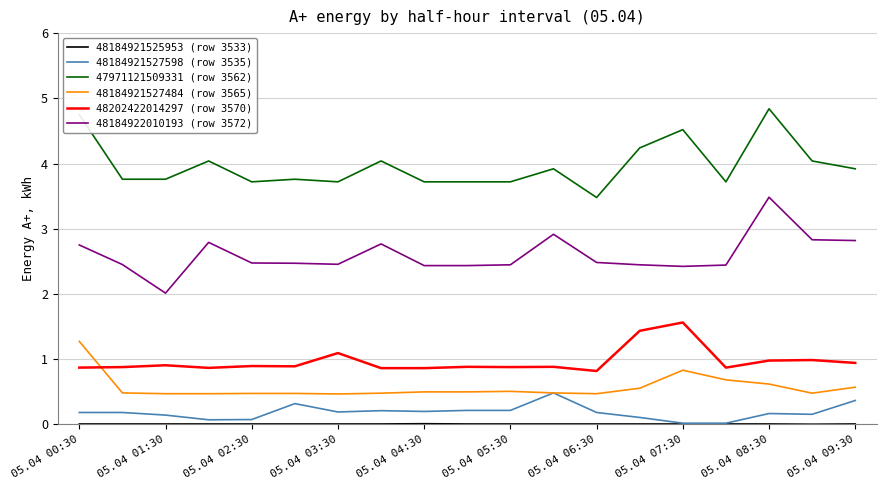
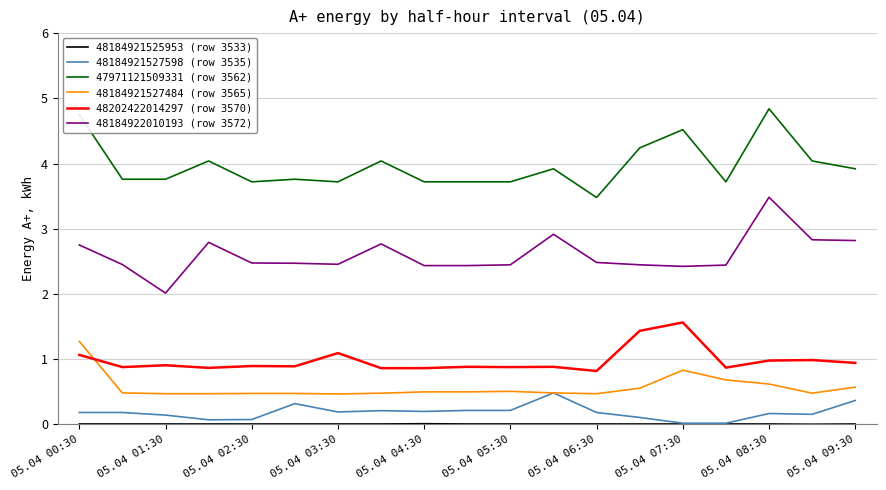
  {
    "48184921525953 (row 3533)": {
      "05.04 00:30": 0.0,
      "05.04 01:30": 0.0,
      "05.04 02:30": 0.0,
      "05.04 03:30": 0.0,
      "05.04 04:30": 0.0,
      "05.04 05:30": 0.0,
      "05.04 06:30": 0.0,
      "05.04 08:30": 0.0,
      "05.04 09:30": 0.0
    },
    "48184921527598 (row 3535)": {
      "05.04 00:30": 0.2,
      "05.04 01:30": 0.1,
      "05.04 02:30": 0.1,
      "05.04 03:30": 0.2,
      "05.04 04:30": 0.2,
      "05.04 05:30": 0.2,
      "05.04 06:30": 0.2,
      "05.04 08:30": 0.2,
      "05.04 09:30": 0.4
    },
    "47971121509331 (row 3562)": {
      "05.04 01:30": 3.8,
      "05.04 02:30": 3.7,
      "05.04 03:30": 3.7,
      "05.04 04:30": 3.7,
      "05.04 05:30": 3.7,
      "05.04 06:30": 3.5,
      "05.04 07:30": 4.5,
      "05.04 08:30": 4.8,
      "05.04 09:30": 3.9
    },
    "48184921527484 (row 3565)": {
      "05.04 00:30": 1.3,
      "05.04 01:30": 0.5,
      "05.04 02:30": 0.5,
      "05.04 03:30": 0.5,
      "05.04 04:30": 0.5,
      "05.04 05:30": 0.5,
      "05.04 06:30": 0.5,
      "05.04 07:30": 0.8,
      "05.04 08:30": 0.6,
      "05.04 09:30": 0.6
    },
    "48202422014297 (row 3570)": {
-     "05.04 00:30": 0.9,
+     "05.04 00:30": 1.1,
      "05.04 01:30": 0.9,
      "05.04 02:30": 0.9,
      "05.04 03:30": 1.1,
      "05.04 04:30": 0.9,
      "05.04 05:30": 0.9,
      "05.04 06:30": 0.8,
      "05.04 07:30": 1.6,
      "05.04 08:30": 1.0,
      "05.04 09:30": 0.9
    },
    "48184922010193 (row 3572)": {
      "05.04 00:30": 2.8,
      "05.04 01:30": 2.0,
      "05.04 02:30": 2.5,
      "05.04 03:30": 2.5,
      "05.04 04:30": 2.4,
      "05.04 05:30": 2.4,
      "05.04 06:30": 2.5,
      "05.04 07:30": 2.4,
      "05.04 08:30": 3.5,
      "05.04 09:30": 2.8
    }
  }
